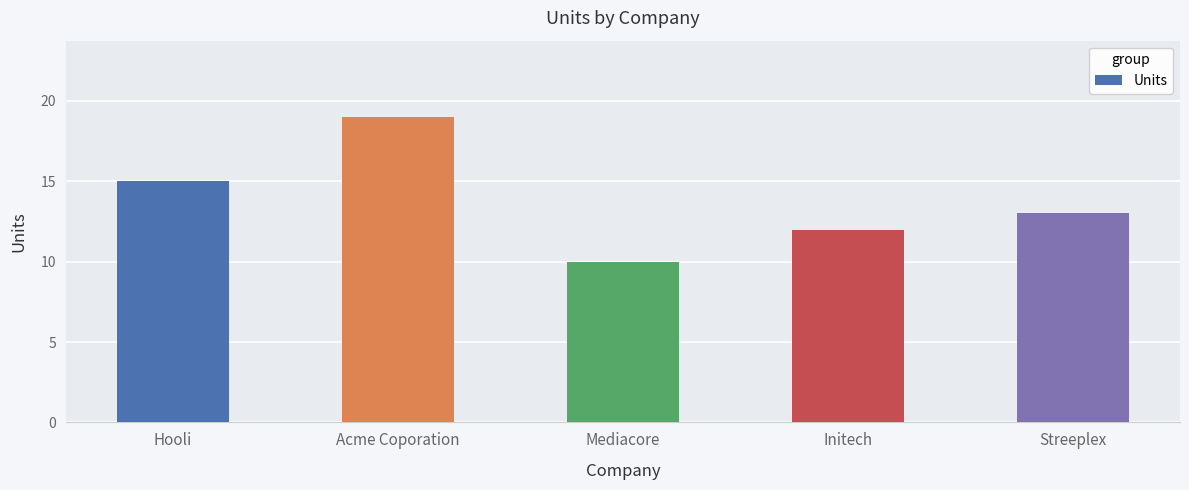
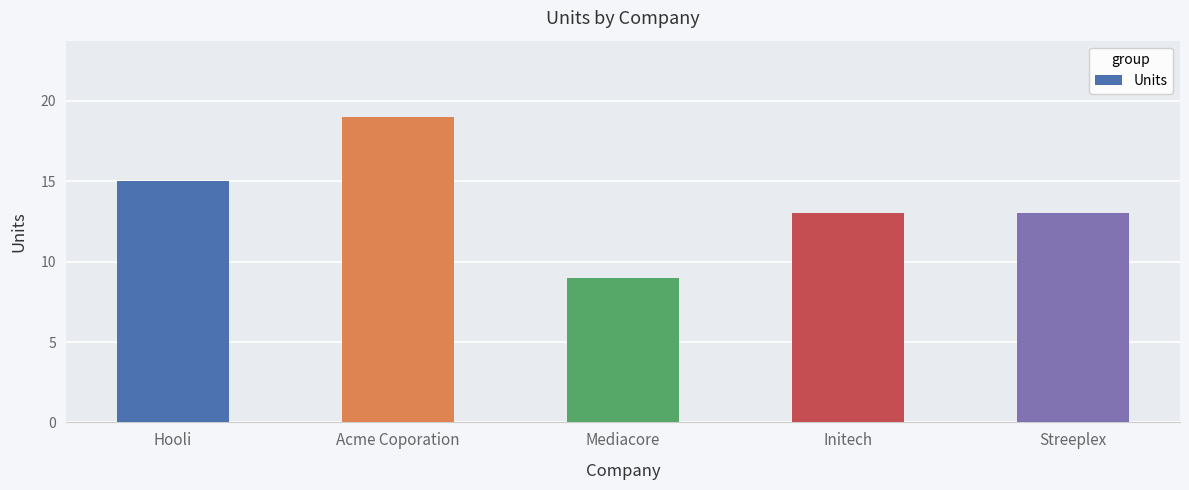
  {
    "Hooli": 15,
    "Acme Coporation": 19,
-   "Mediacore": 10,
-   "Initech": 12,
+   "Mediacore": 9,
+   "Initech": 13,
    "Streeplex": 13
  }
